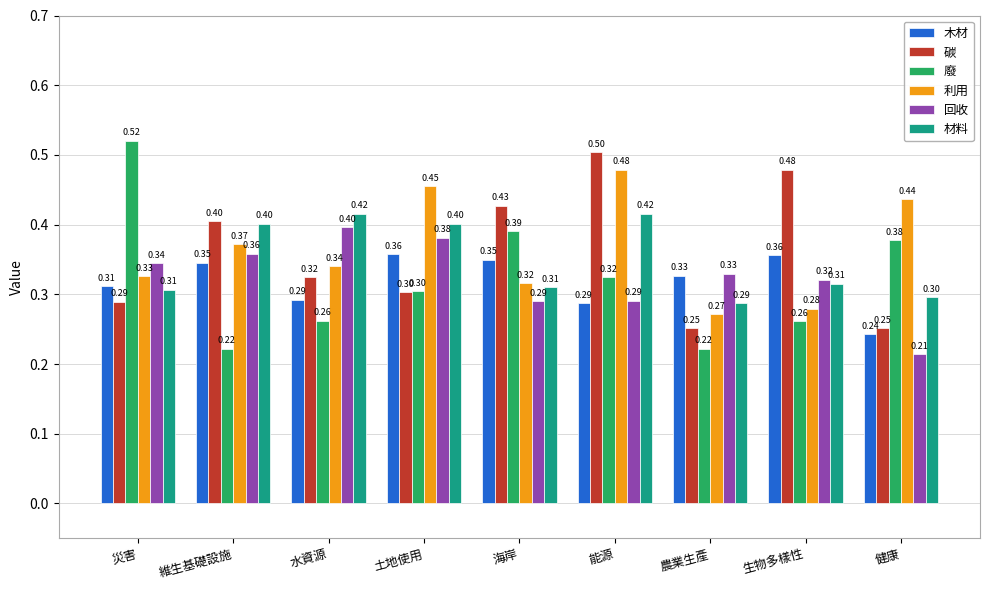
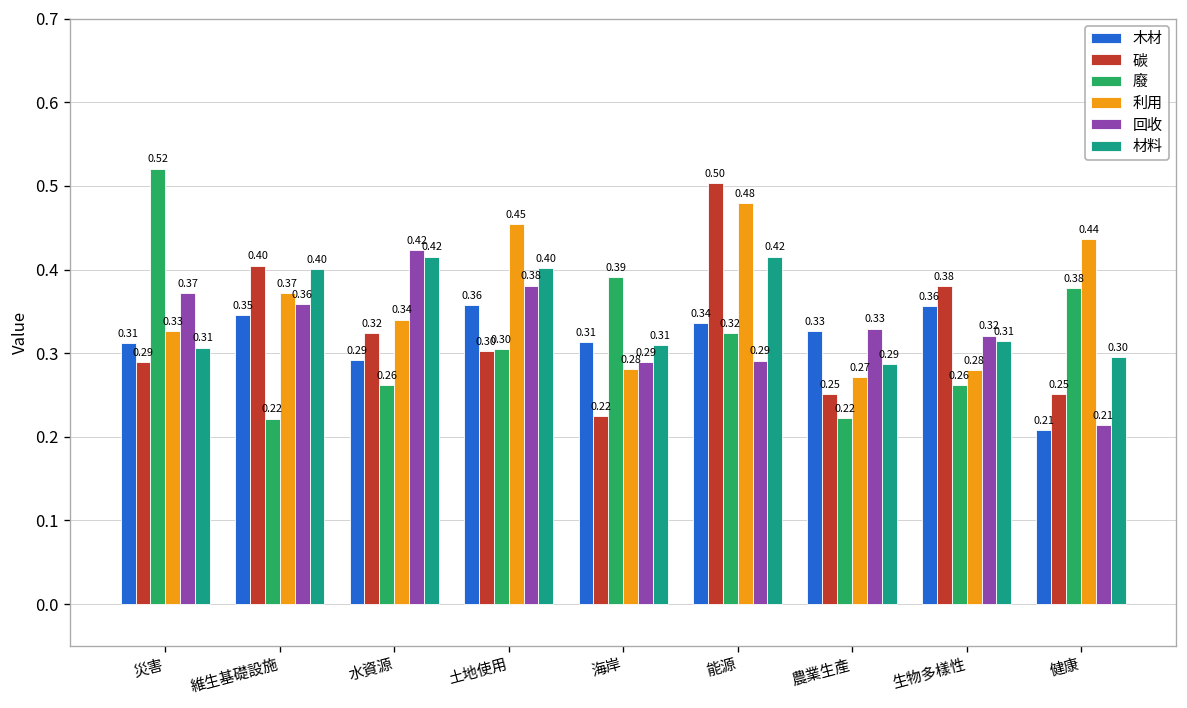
  {
    "木材": {
      "災害": 0.31,
      "維生基礎設施": 0.35,
      "水資源": 0.29,
      "土地使用": 0.36,
-     "海岸": 0.35,
-     "能源": 0.29,
+     "海岸": 0.31,
+     "能源": 0.34,
      "農業生產": 0.33,
      "生物多樣性": 0.36,
-     "健康": 0.24
+     "健康": 0.21
    },
    "碳": {
      "災害": 0.29,
      "維生基礎設施": 0.40,
      "水資源": 0.32,
-     "海岸": 0.43,
+     "海岸": 0.22,
      "能源": 0.50,
      "農業生產": 0.25,
-     "生物多樣性": 0.48,
+     "生物多樣性": 0.38,
      "健康": 0.25
    },
    "利用": {
      "災害": 0.33,
      "維生基礎設施": 0.37,
      "水資源": 0.34,
      "土地使用": 0.45,
-     "海岸": 0.32,
+     "海岸": 0.28,
      "能源": 0.48,
      "農業生產": 0.27,
      "生物多樣性": 0.28,
      "健康": 0.44
    },
    "回收": {
-     "災害": 0.34,
+     "災害": 0.37,
      "維生基礎設施": 0.36,
-     "水資源": 0.40,
+     "水資源": 0.42,
      "土地使用": 0.38,
      "海岸": 0.29,
      "能源": 0.29,
      "農業生產": 0.33,
      "健康": 0.21
    }
  }
